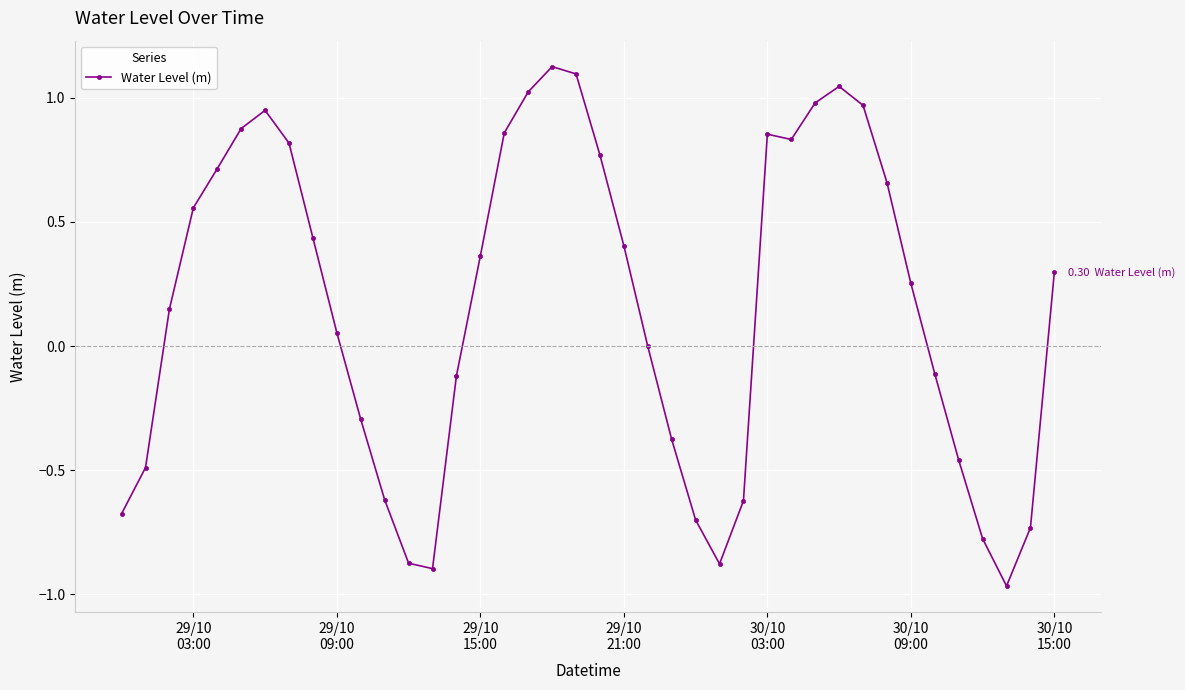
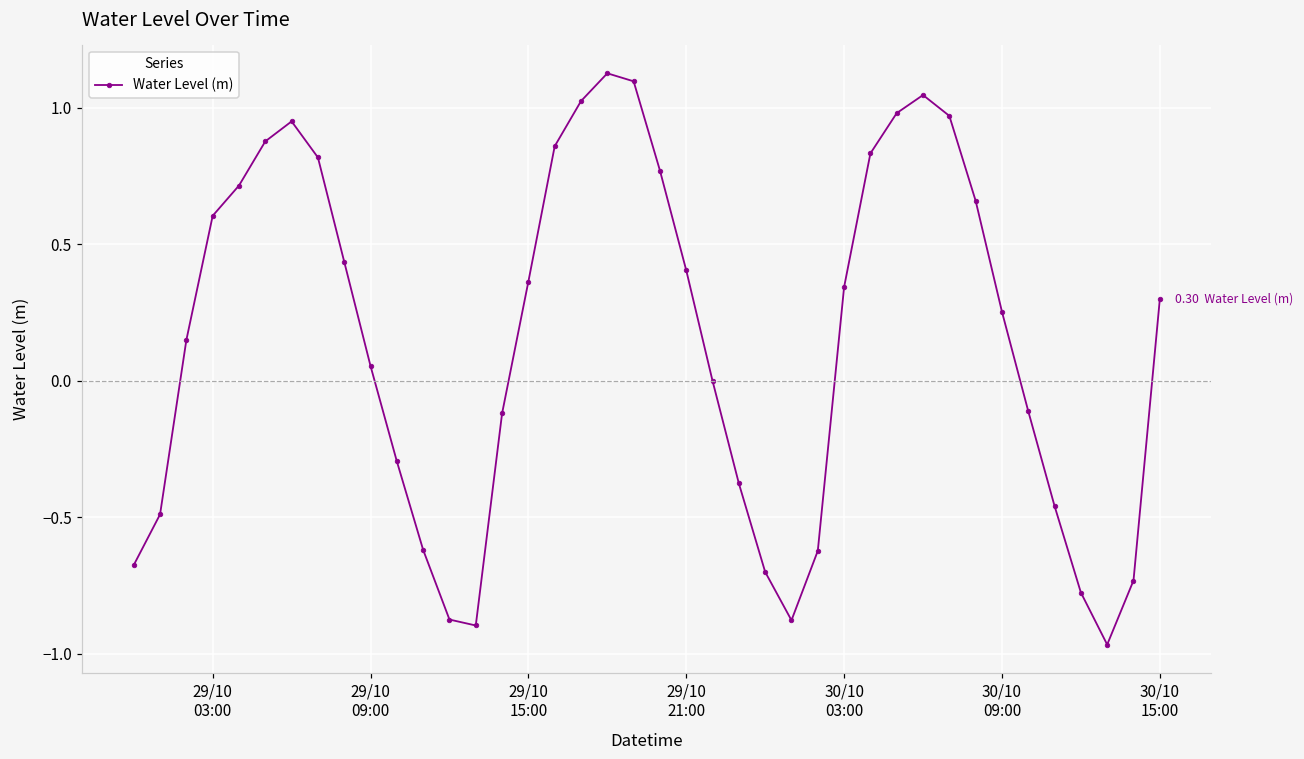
  {
-   "29/10 03:00": 0.56,
+   "29/10 03:00": 0.60,
    "29/10 09:00": 0.05,
    "29/10 15:00": 0.36,
    "29/10 21:00": 0.40,
-   "30/10 03:00": 0.85,
+   "30/10 03:00": 0.34,
    "30/10 09:00": 0.25
  }
